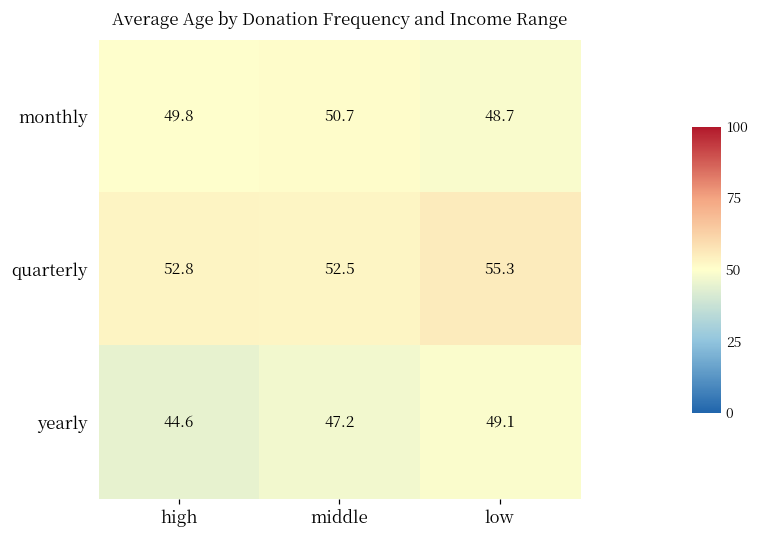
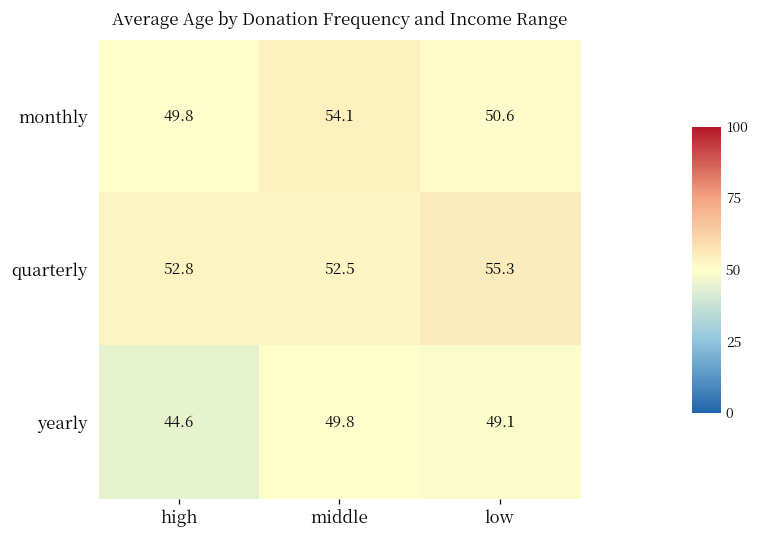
  {
    "monthly": {
      "high": 49.8,
-     "middle": 50.7,
-     "low": 48.7
+     "middle": 54.1,
+     "low": 50.6
    },
    "quarterly": {
      "high": 52.8,
      "middle": 52.5,
      "low": 55.3
    },
    "yearly": {
      "high": 44.6,
-     "middle": 47.2,
+     "middle": 49.8,
      "low": 49.1
    }
  }
